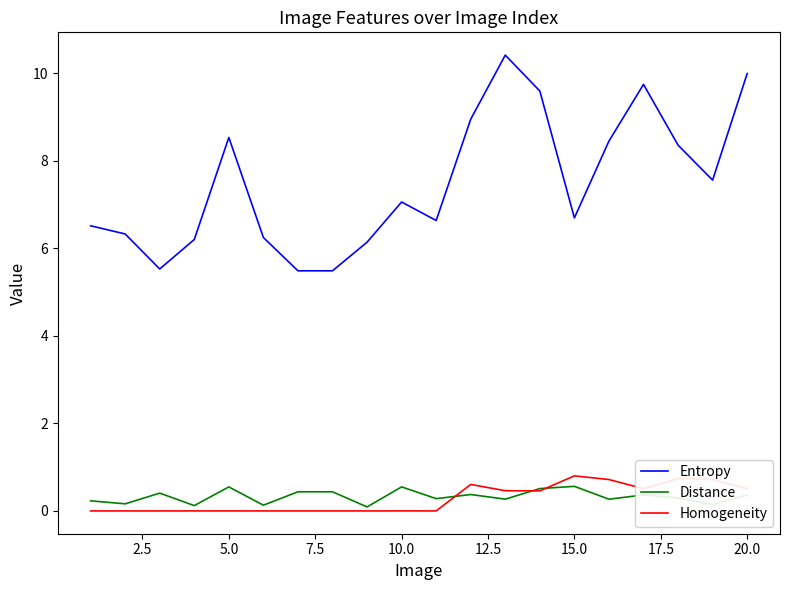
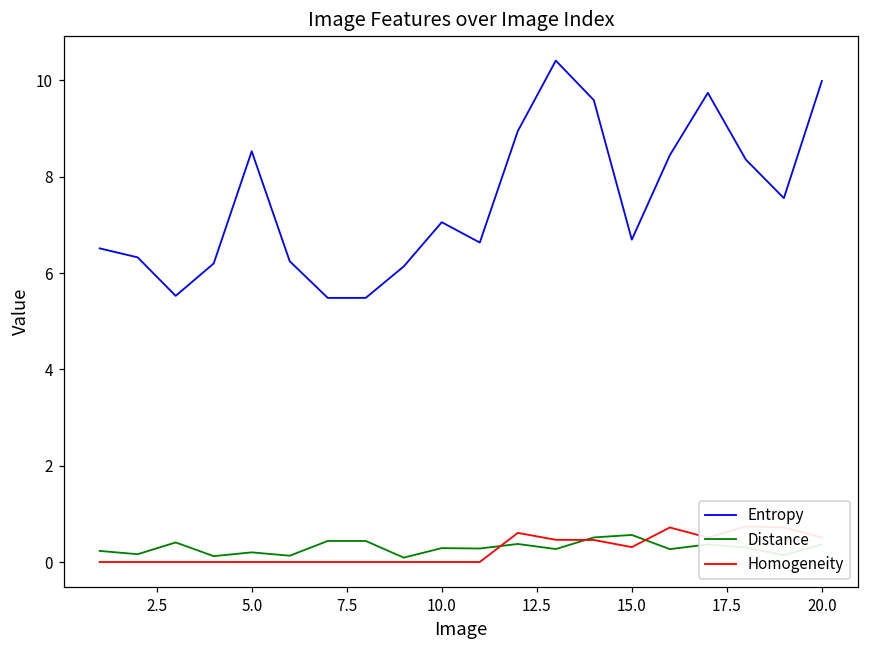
  {
    "Entropy": {
      "5.0": 8.5,
      "10.0": 7.1,
      "15.0": 6.7,
      "20.0": 10.0
    },
    "Distance": {
-     "5.0": 0.5,
-     "10.0": 0.6,
+     "5.0": 0.2,
+     "10.0": 0.3,
      "15.0": 0.6
    },
    "Homogeneity": {
      "5.0": 0.0,
      "10.0": 0.0,
-     "15.0": 0.8
+     "15.0": 0.3
    }
  }
